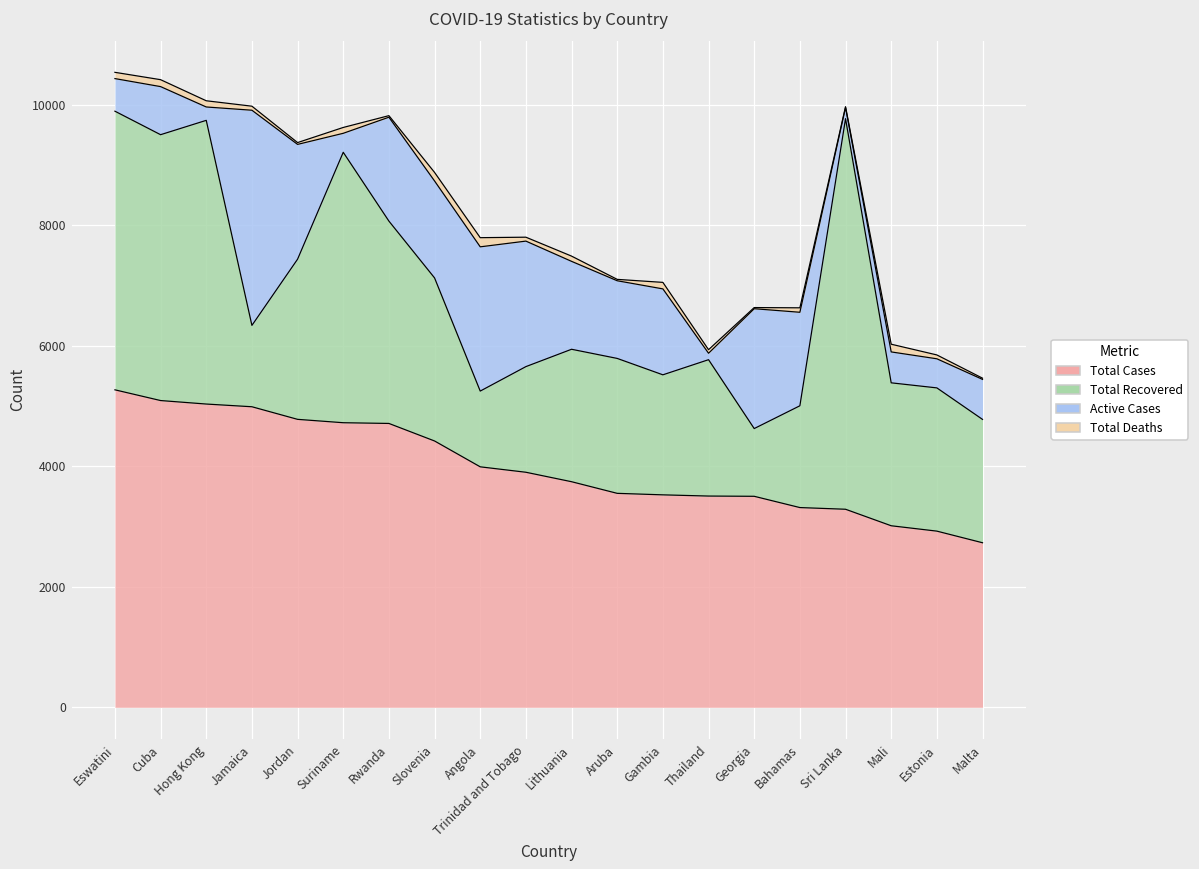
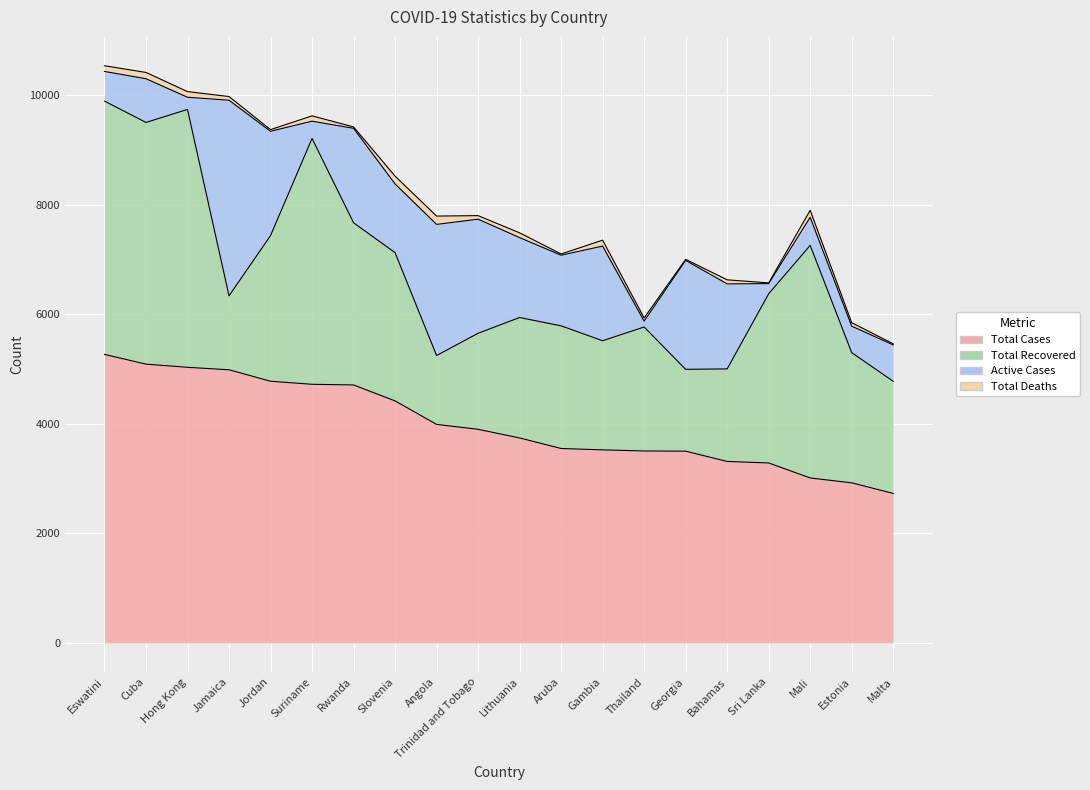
  {
    "Total Recovered": {
      "Eswatini": 4600,
      "Cuba": 4400,
      "Hong Kong": 4700,
      "Jamaica": 1400,
      "Jordan": 2700,
      "Suriname": 4500,
-     "Rwanda": 3400,
+     "Rwanda": 3000,
      "Slovenia": 2700,
      "Angola": 1300,
      "Trinidad and Tobago": 1800,
      "Lithuania": 2200,
      "Aruba": 2200,
      "Gambia": 2000,
      "Thailand": 2300,
-     "Georgia": 1100,
+     "Georgia": 1500,
      "Bahamas": 1700,
-     "Sri Lanka": 6500,
-     "Mali": 2400,
+     "Sri Lanka": 3100,
+     "Mali": 4200,
      "Estonia": 2400,
      "Malta": 2000
    },
    "Active Cases": {
      "Eswatini": 500,
      "Cuba": 800,
      "Hong Kong": 200,
      "Jamaica": 3600,
      "Suriname": 300,
-     "Slovenia": 1600,
+     "Slovenia": 1300,
      "Angola": 2400,
      "Trinidad and Tobago": 2100,
      "Lithuania": 1500,
-     "Gambia": 1400,
+     "Gambia": 1700,
      "Thailand": 100,
      "Bahamas": 1600,
      "Mali": 500,
      "Estonia": 500
    }
  }
